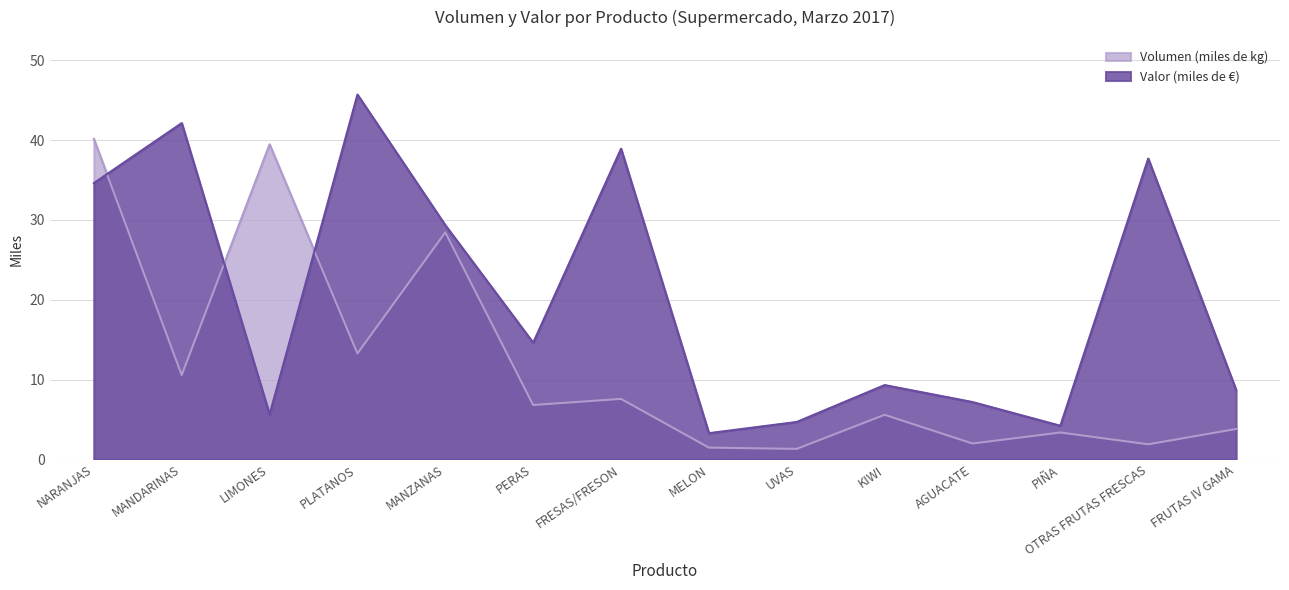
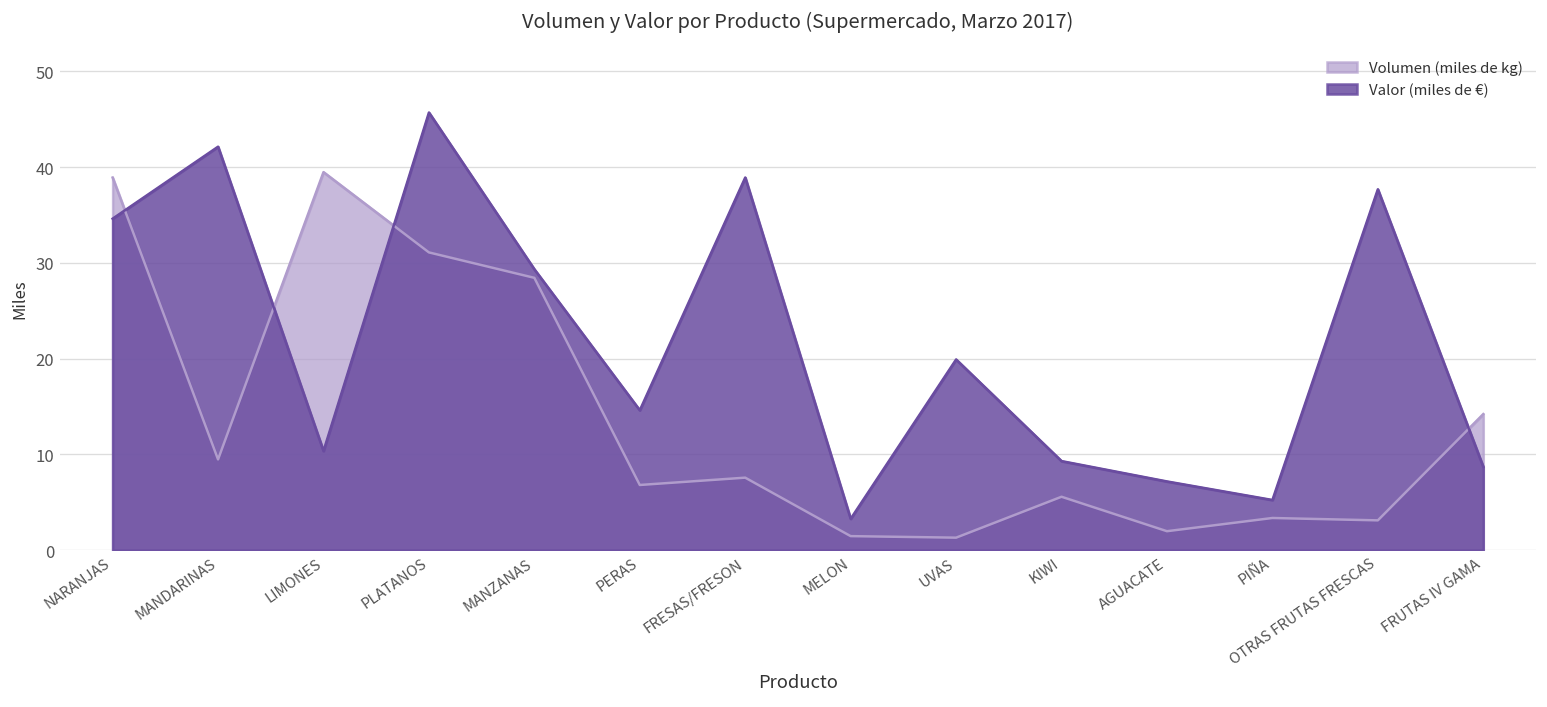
  {
    "Volumen (miles de kg)": {
-     "NARANJAS": 40,
-     "MANDARINAS": 11,
+     "NARANJAS": 39,
+     "MANDARINAS": 9,
      "LIMONES": 39,
-     "PLATANOS": 13,
+     "PLATANOS": 31,
      "MANZANAS": 28,
      "PERAS": 7,
      "FRESAS/FRESON": 8,
      "MELON": 1,
      "UVAS": 1,
      "KIWI": 6,
      "AGUACATE": 2,
      "PIÑA": 3,
-     "OTRAS FRUTAS FRESCAS": 2,
-     "FRUTAS IV GAMA": 4
+     "OTRAS FRUTAS FRESCAS": 3,
+     "FRUTAS IV GAMA": 14
    },
    "Valor (miles de €)": {
      "NARANJAS": 35,
      "MANDARINAS": 42,
-     "LIMONES": 6,
+     "LIMONES": 10,
      "PLATANOS": 46,
      "MANZANAS": 29,
      "PERAS": 15,
      "FRESAS/FRESON": 39,
      "MELON": 3,
-     "UVAS": 5,
+     "UVAS": 20,
      "KIWI": 9,
      "AGUACATE": 7,
-     "PIÑA": 4,
+     "PIÑA": 5,
      "OTRAS FRUTAS FRESCAS": 38,
      "FRUTAS IV GAMA": 9
    }
  }
